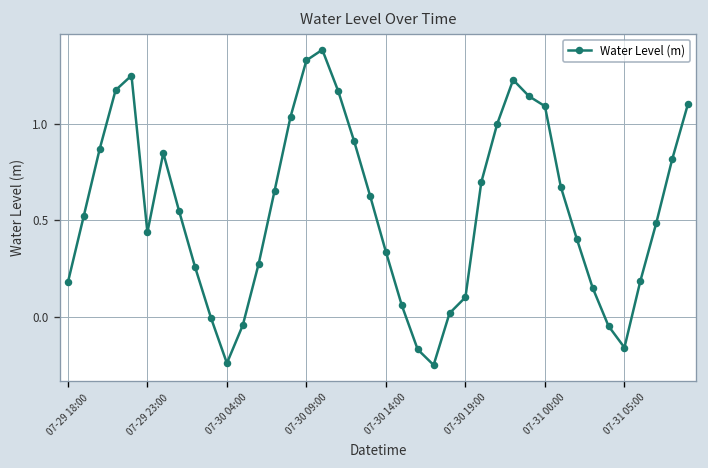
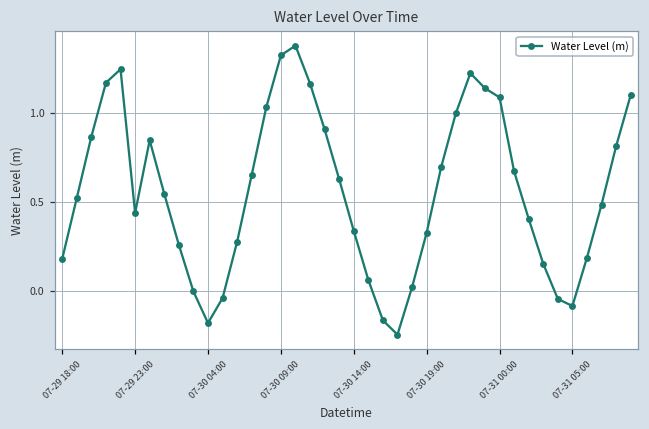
  {
    "07-29 18:00": 0.18,
    "07-29 23:00": 0.44,
-   "07-30 04:00": -0.24,
+   "07-30 04:00": -0.18,
    "07-30 09:00": 1.33,
    "07-30 14:00": 0.34,
-   "07-30 19:00": 0.10,
+   "07-30 19:00": 0.33,
    "07-31 00:00": 1.09,
-   "07-31 05:00": -0.16
+   "07-31 05:00": -0.09
  }
